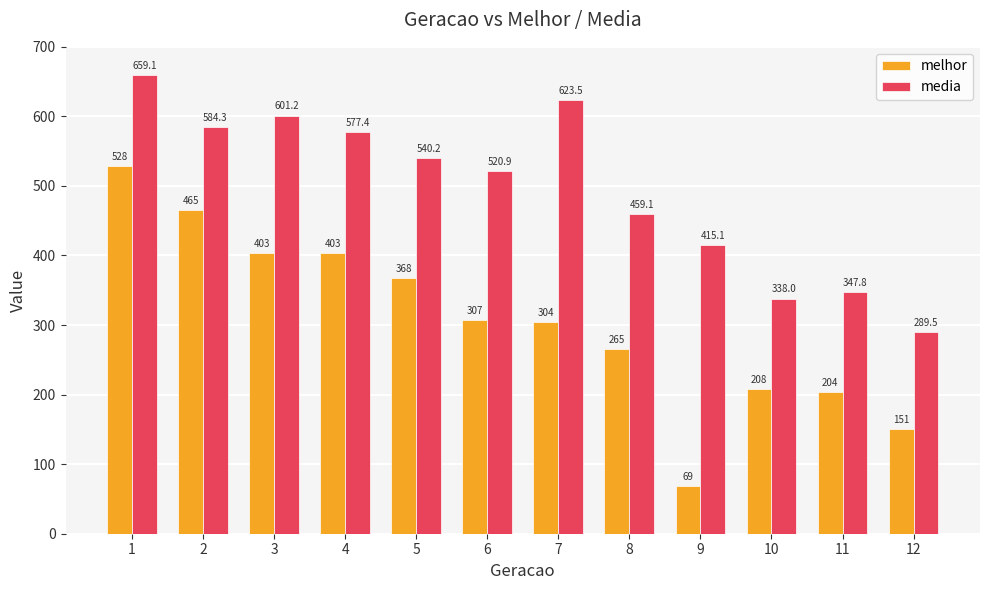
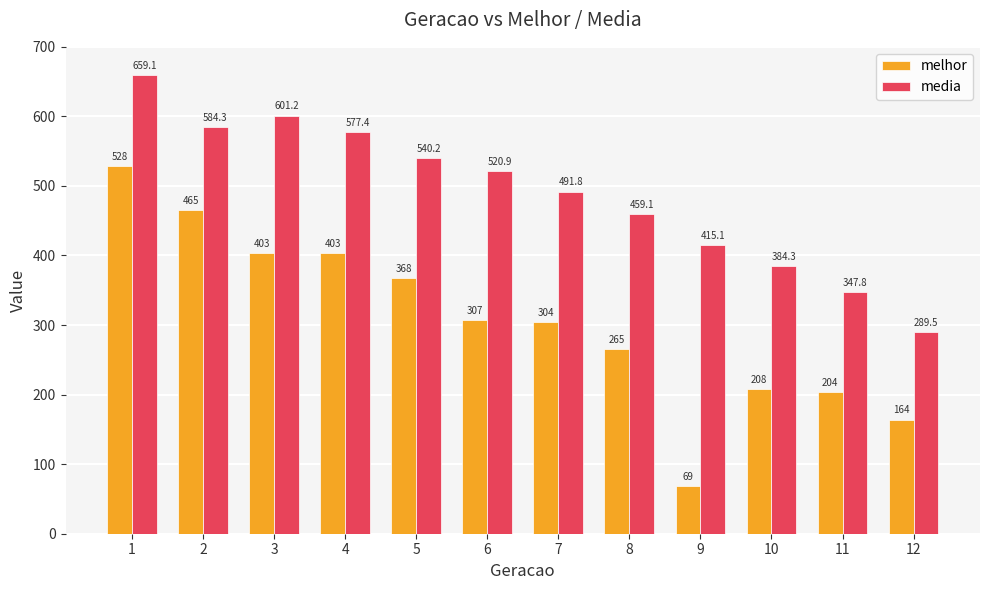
  {
    "melhor": {
      "1": 528,
      "2": 465,
      "3": 403,
      "4": 403,
      "5": 368,
      "6": 307,
      "7": 304,
      "8": 265,
      "9": 69,
      "10": 208,
      "11": 204,
-     "12": 151
+     "12": 164
    },
    "media": {
      "1": 659.1,
      "2": 584.3,
      "3": 601.2,
      "4": 577.4,
      "5": 540.2,
      "6": 520.9,
-     "7": 623.5,
+     "7": 491.8,
      "8": 459.1,
      "9": 415.1,
-     "10": 338.0,
+     "10": 384.3,
      "11": 347.8,
      "12": 289.5
    }
  }
